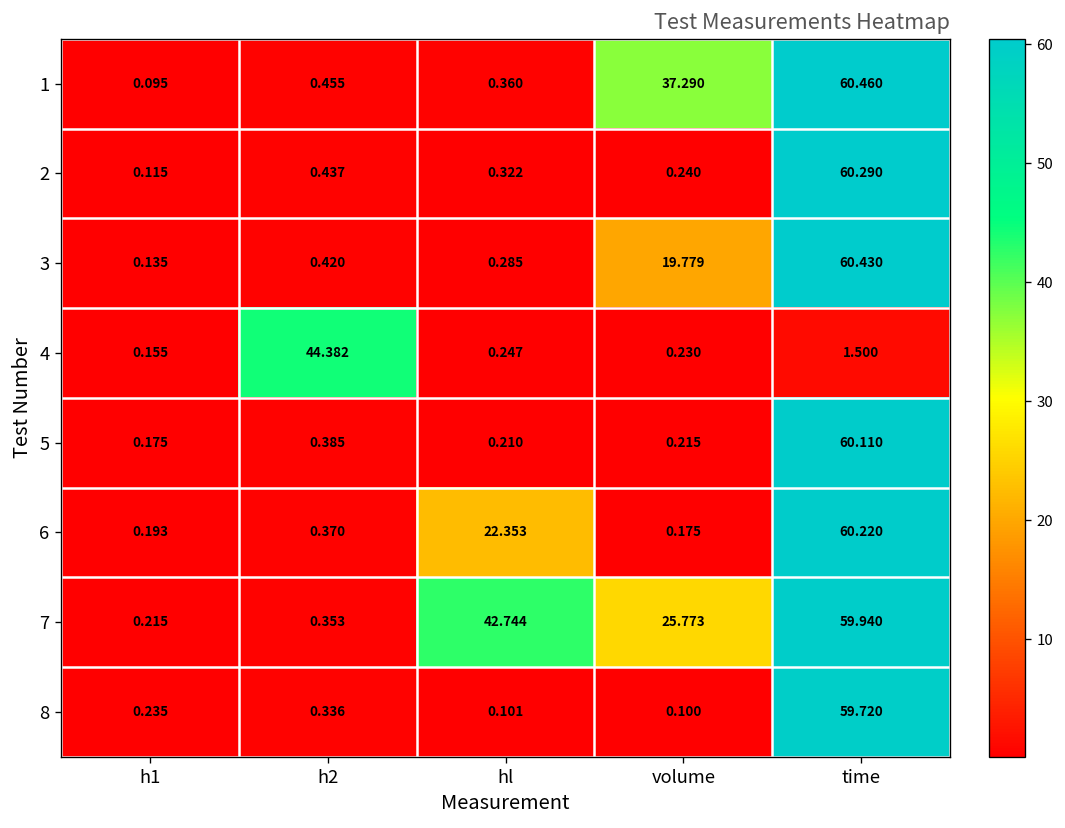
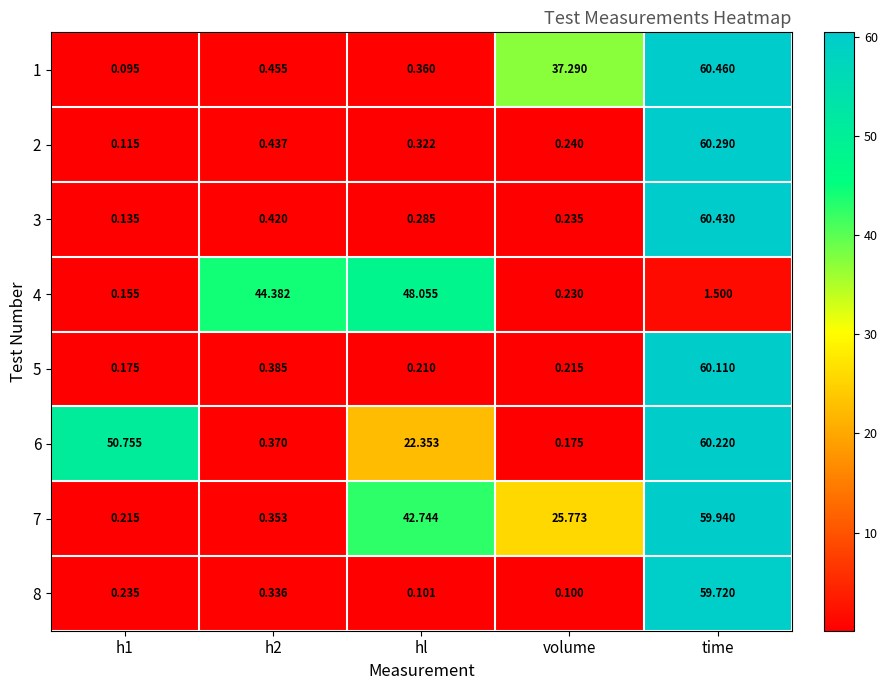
  {
    "1": {
      "h1": 0.095,
      "h2": 0.455,
      "hl": 0.360,
      "volume": 37.290,
      "time": 60.460
    },
    "2": {
      "h1": 0.115,
      "h2": 0.437,
      "hl": 0.322,
      "volume": 0.240,
      "time": 60.290
    },
    "3": {
      "h1": 0.135,
      "h2": 0.420,
      "hl": 0.285,
-     "volume": 19.779,
+     "volume": 0.235,
      "time": 60.430
    },
    "4": {
      "h1": 0.155,
      "h2": 44.382,
-     "hl": 0.247,
+     "hl": 48.055,
      "volume": 0.230,
      "time": 1.500
    },
    "5": {
      "h1": 0.175,
      "h2": 0.385,
      "hl": 0.210,
      "volume": 0.215,
      "time": 60.110
    },
    "6": {
-     "h1": 0.193,
+     "h1": 50.755,
      "h2": 0.370,
      "hl": 22.353,
      "volume": 0.175,
      "time": 60.220
    },
    "7": {
      "h1": 0.215,
      "h2": 0.353,
      "hl": 42.744,
      "volume": 25.773,
      "time": 59.940
    },
    "8": {
      "h1": 0.235,
      "h2": 0.336,
      "hl": 0.101,
      "volume": 0.100,
      "time": 59.720
    }
  }
